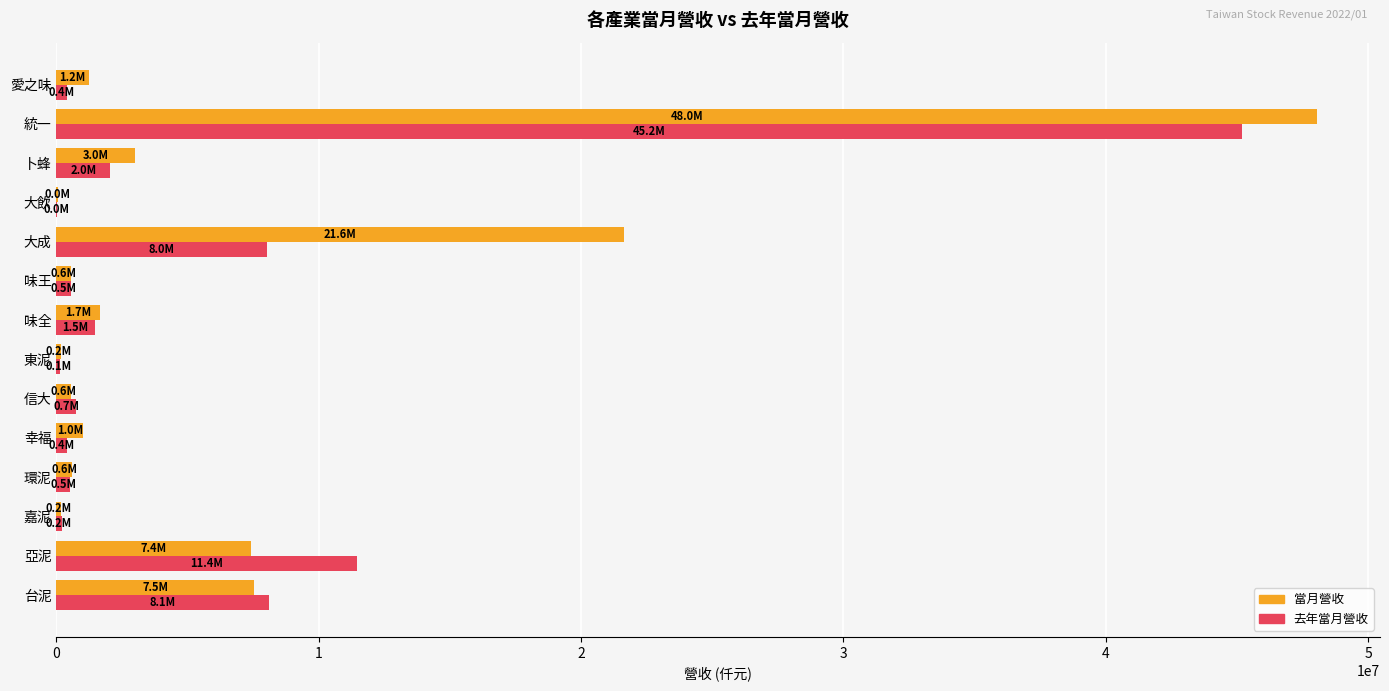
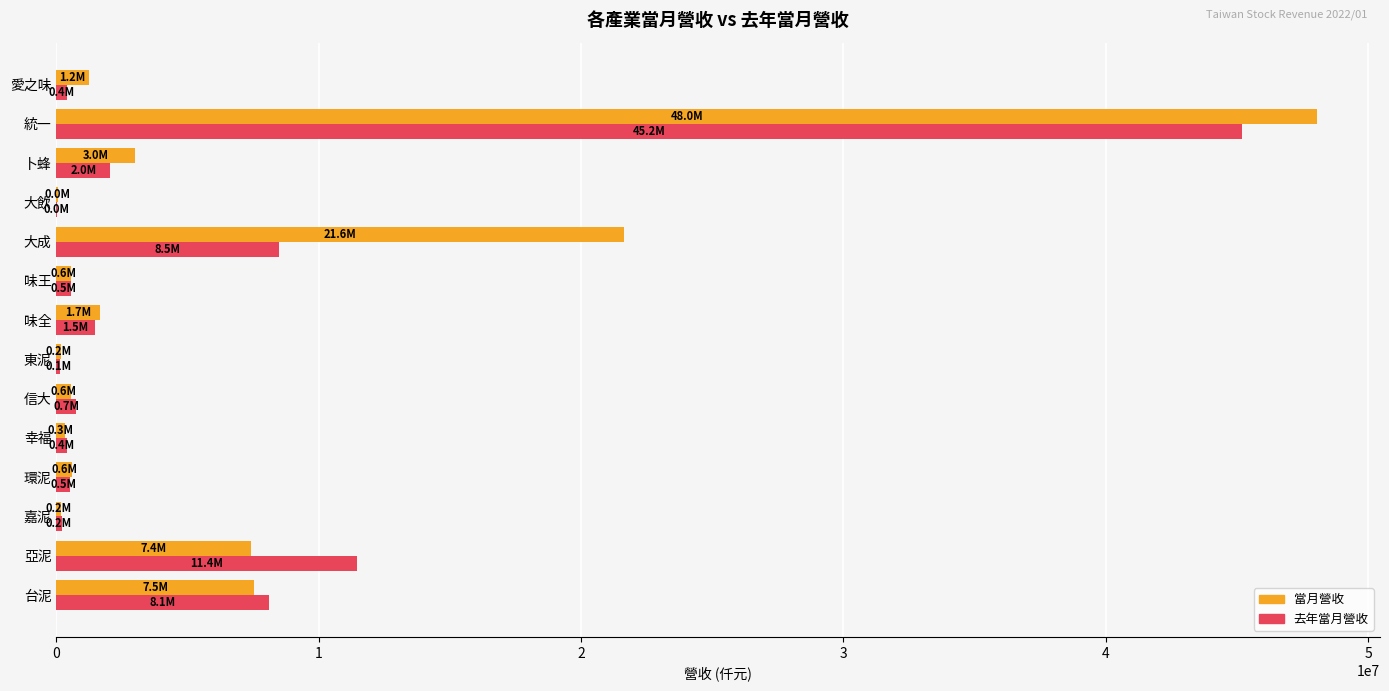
  {
    "當月營收": {
      "愛之味": "1.2M",
      "統一": "48.0M",
      "卜蜂": "3.0M",
      "大成": "21.6M",
      "味王": "0.6M",
      "味全": "1.7M",
      "東泥": "0.2M",
      "信大": "0.6M",
-     "幸福": "1.0M",
+     "幸福": "0.3M",
      "環泥": "0.6M",
      "嘉泥": "0.2M",
      "亞泥": "7.4M",
      "台泥": "7.5M"
    },
    "去年當月營收": {
      "愛之味": "0.4M",
      "統一": "45.2M",
      "卜蜂": "2.0M",
-     "大成": "8.0M",
+     "大成": "8.5M",
      "味王": "0.5M",
      "味全": "1.5M",
      "東泥": "0.1M",
      "信大": "0.7M",
      "幸福": "0.4M",
      "環泥": "0.5M",
      "嘉泥": "0.2M",
      "亞泥": "11.4M",
      "台泥": "8.1M"
    }
  }
